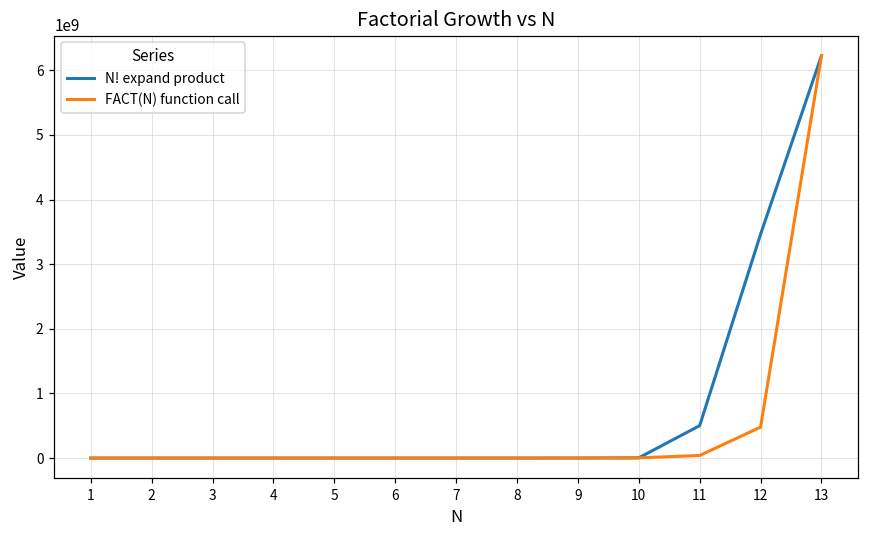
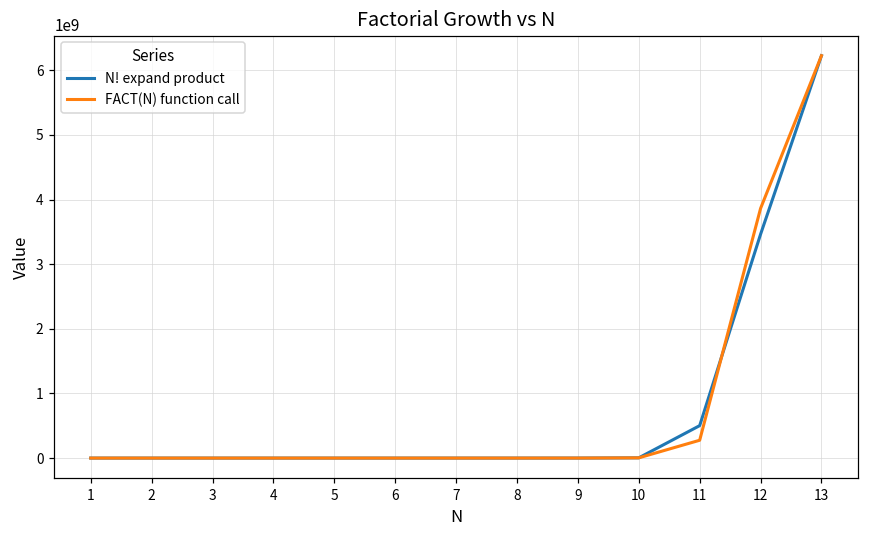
  {
    "N! expand product": {
      "11": 500000000,
      "12": 3500000000
    },
    "FACT(N) function call": {
-     "11": 0,
-     "12": 500000000
+     "11": 300000000,
+     "12": 3900000000
    }
  }
